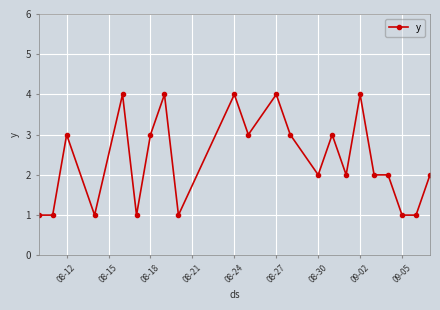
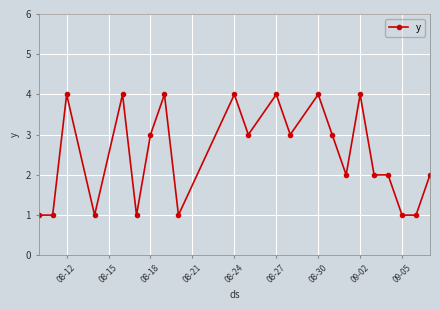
  {
-   "08-12": 3,
+   "08-12": 4,
    "08-18": 3,
    "08-24": 4,
    "08-27": 4,
-   "08-30": 2,
+   "08-30": 4,
    "09-02": 4,
    "09-05": 1
  }
